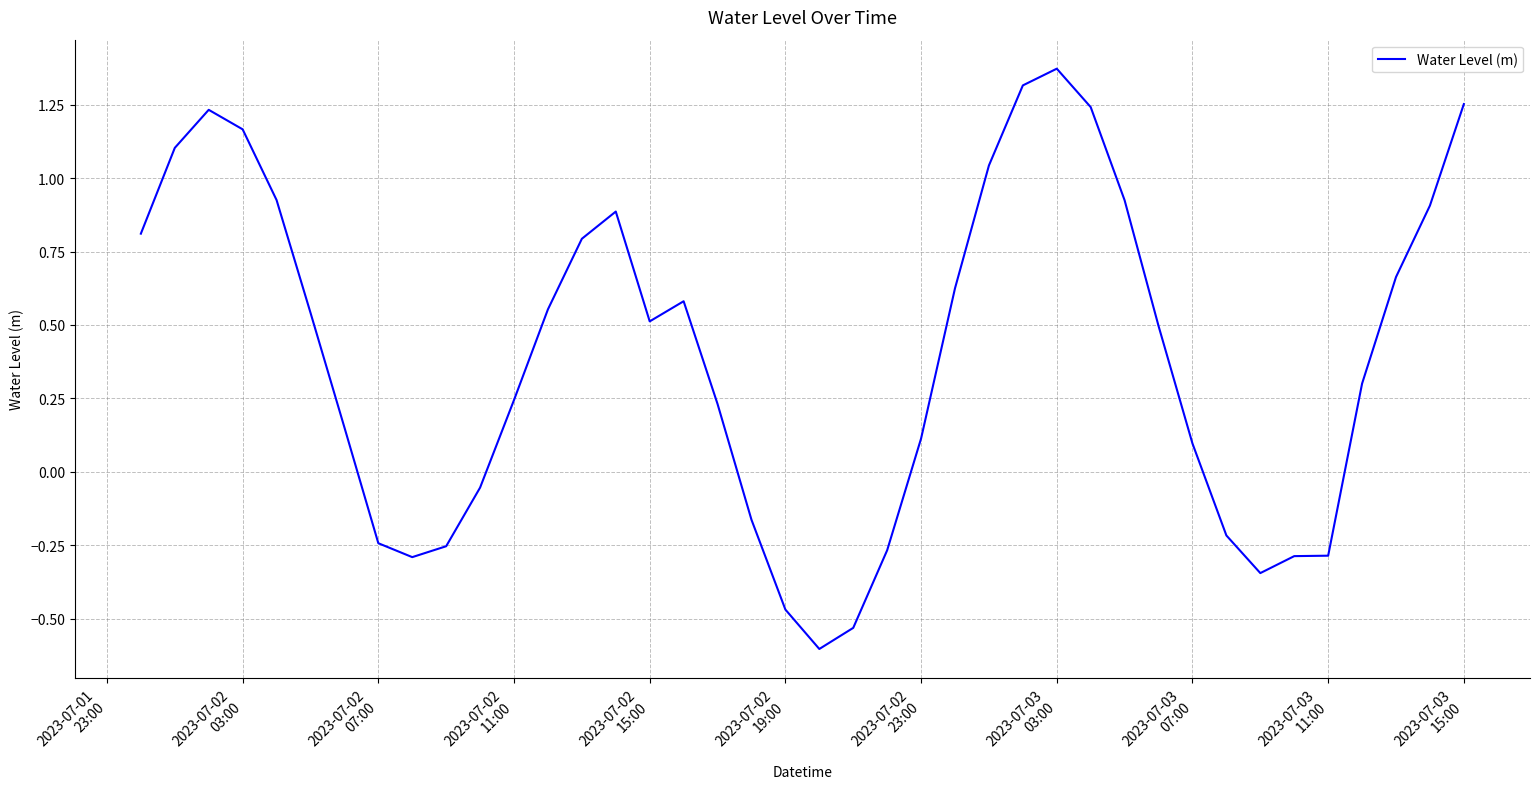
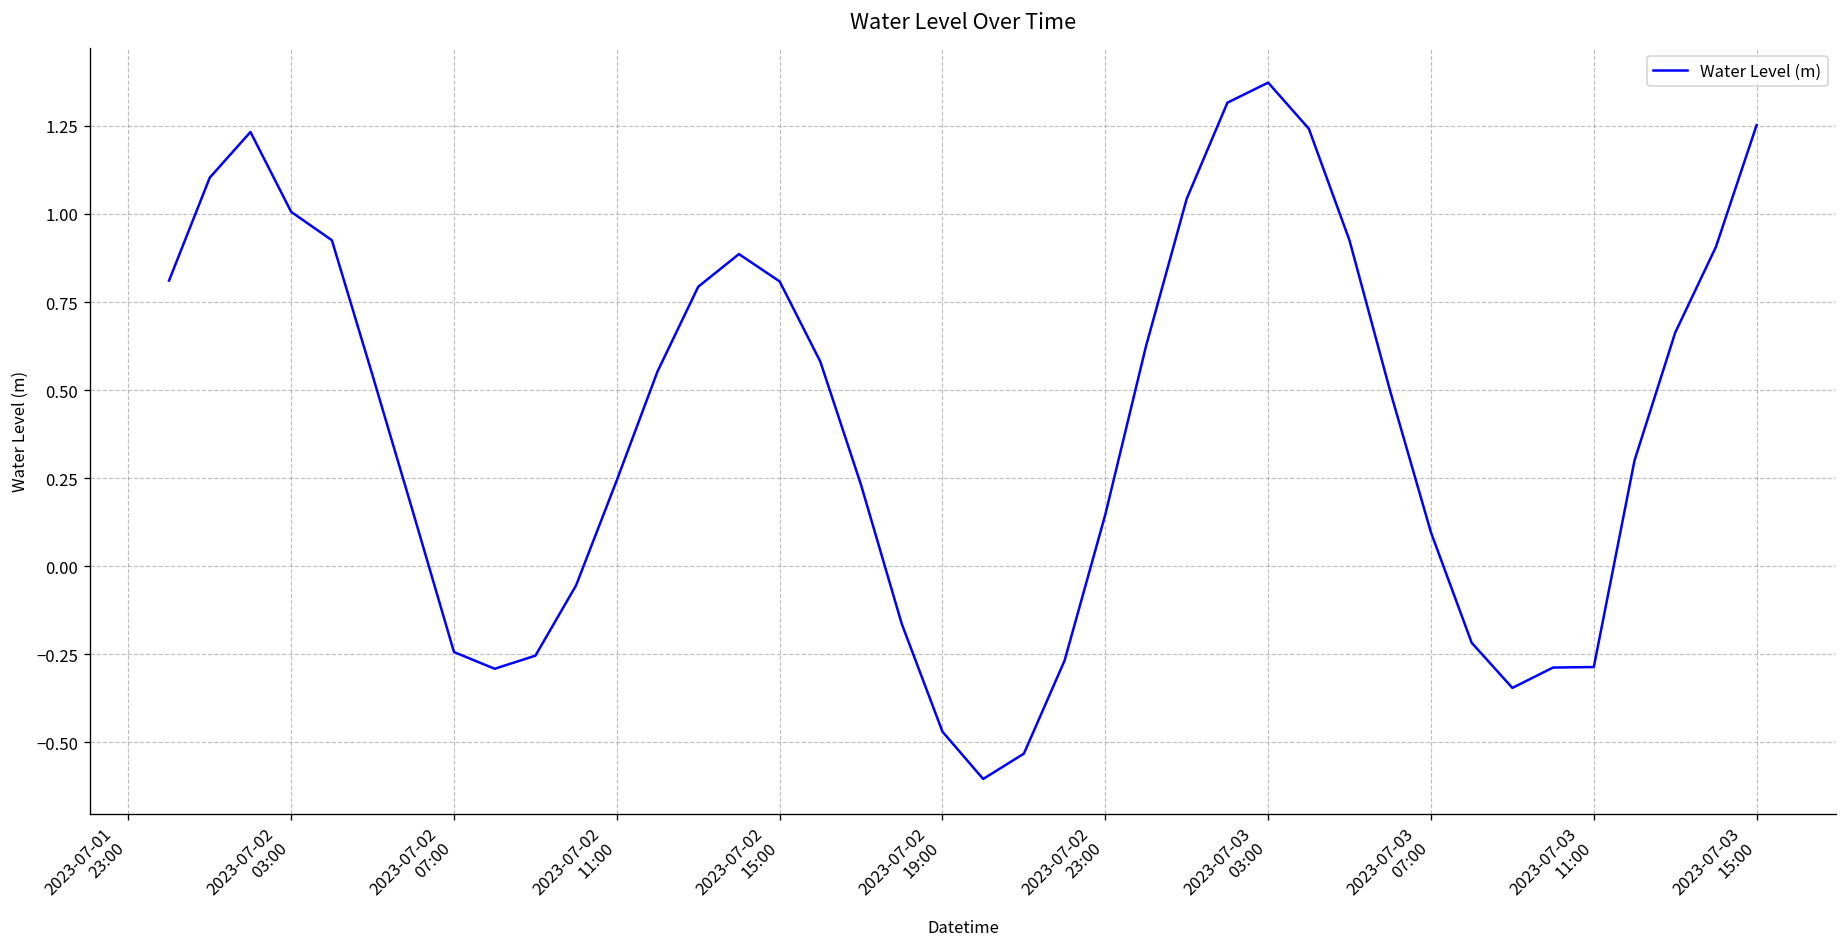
  {
-   "2023-07-02 03:00": 1.17,
+   "2023-07-02 03:00": 1.01,
    "2023-07-02 07:00": -0.24,
    "2023-07-02 11:00": 0.24,
-   "2023-07-02 15:00": 0.51,
+   "2023-07-02 15:00": 0.81,
    "2023-07-02 19:00": -0.47,
-   "2023-07-02 23:00": 0.11,
+   "2023-07-02 23:00": 0.15,
    "2023-07-03 03:00": 1.37,
    "2023-07-03 07:00": 0.10,
    "2023-07-03 11:00": -0.29,
    "2023-07-03 15:00": 1.25
  }
